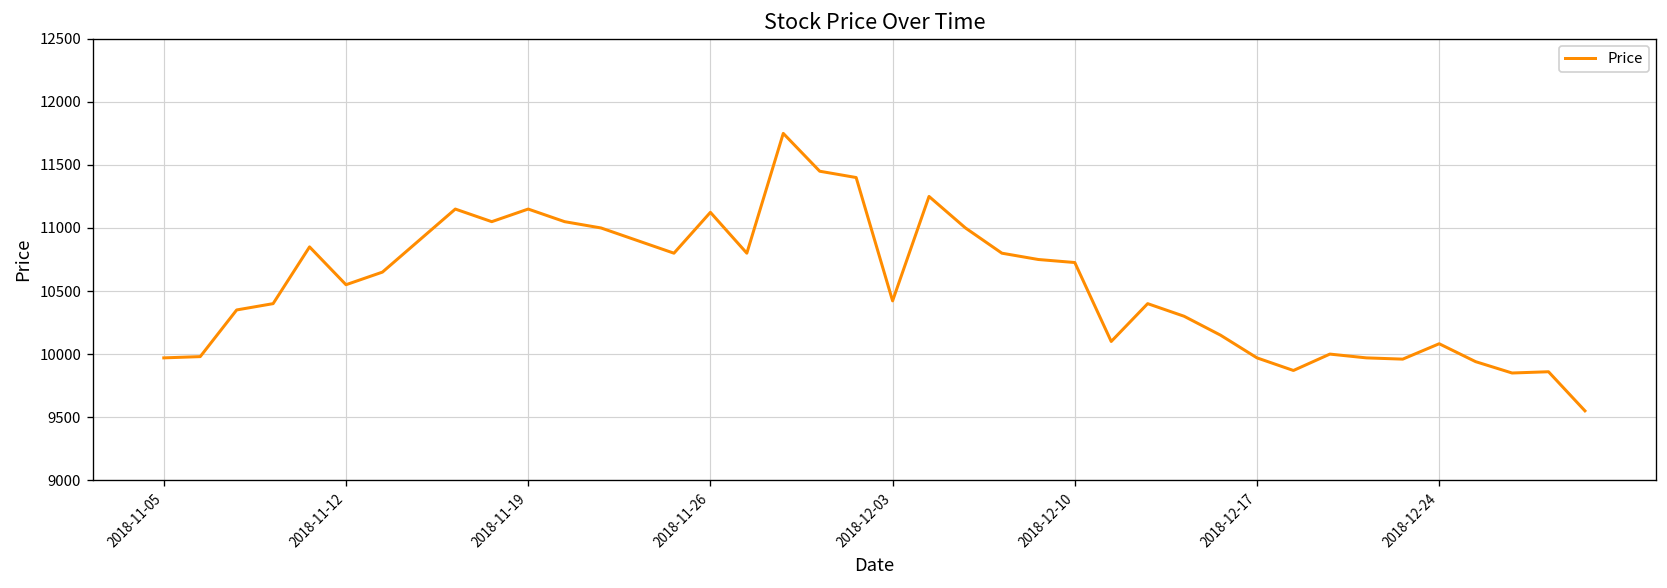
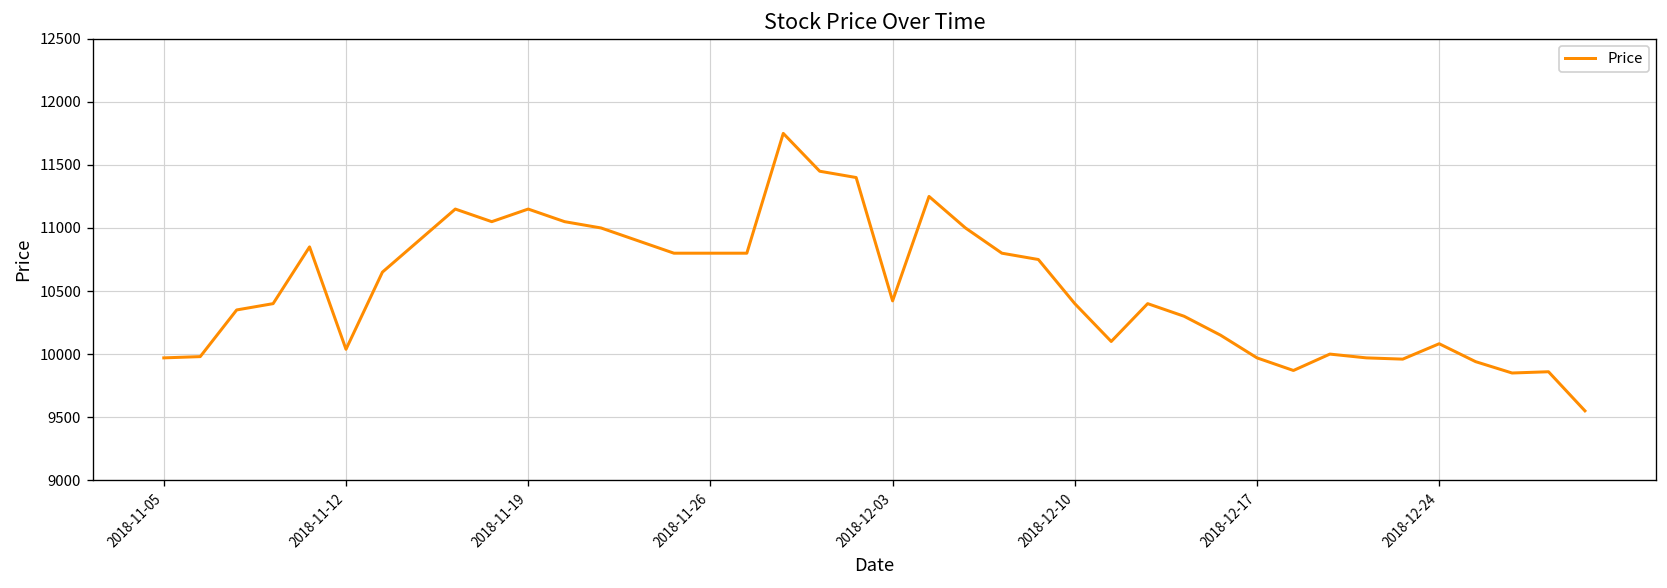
  {
    "2018-11-05": 9970,
-   "2018-11-12": 10550,
+   "2018-11-12": 10040,
    "2018-11-19": 11150,
-   "2018-11-26": 11120,
+   "2018-11-26": 10800,
    "2018-12-03": 10420,
-   "2018-12-10": 10730,
+   "2018-12-10": 10400,
    "2018-12-17": 9970,
    "2018-12-24": 10080
  }
